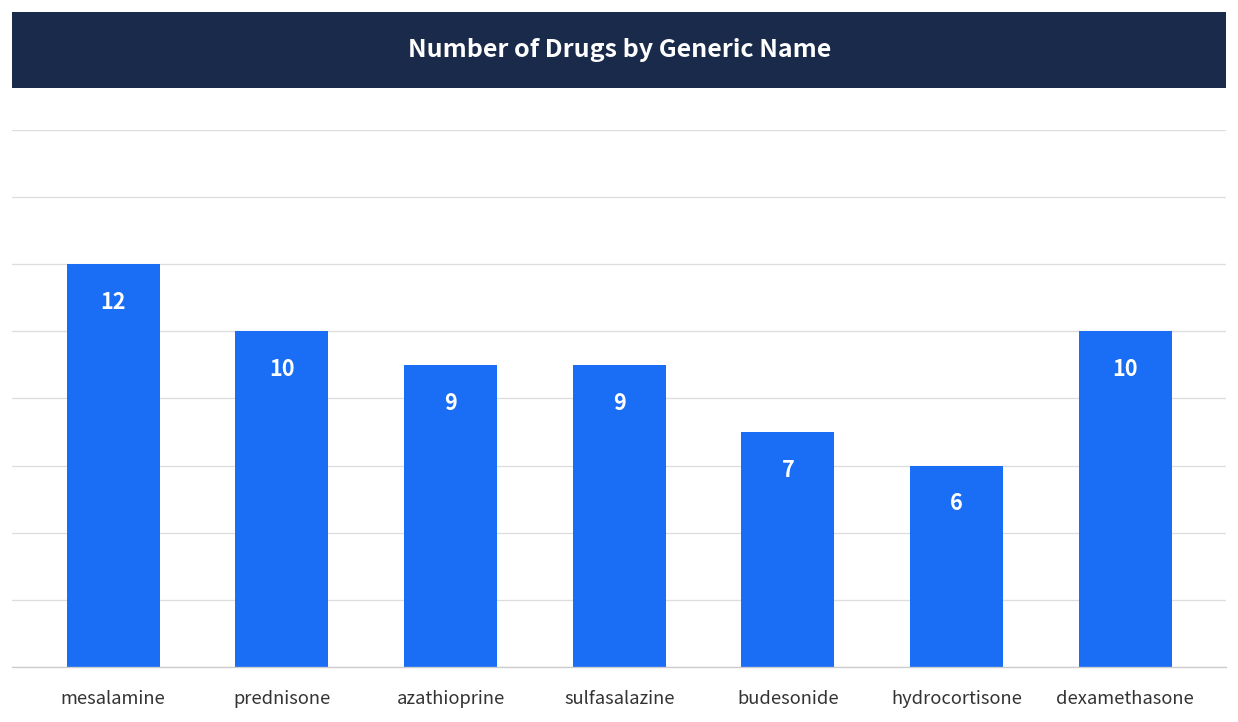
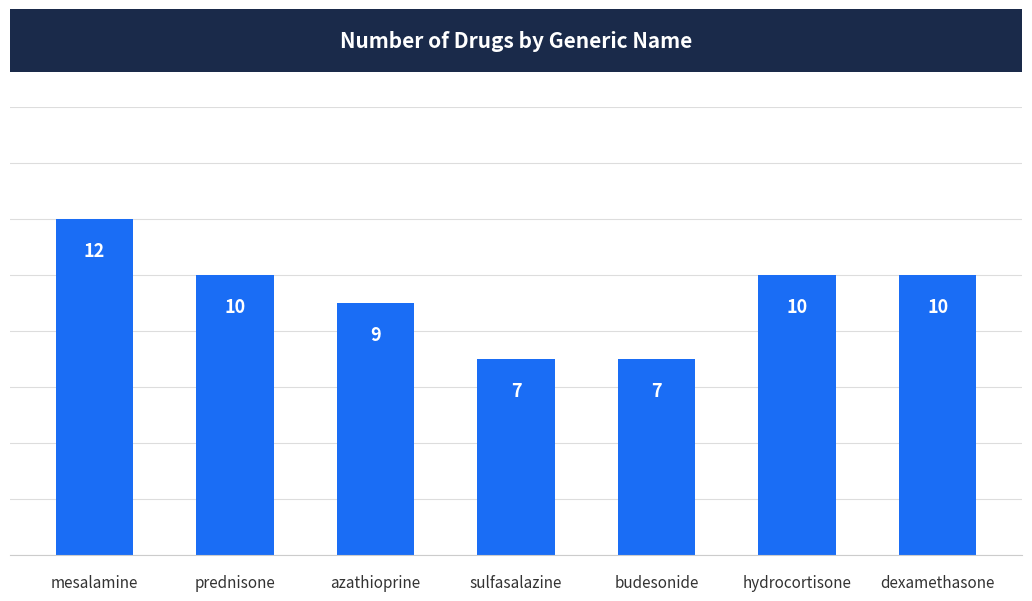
  {
    "mesalamine": 12,
    "prednisone": 10,
    "azathioprine": 9,
-   "sulfasalazine": 9,
+   "sulfasalazine": 7,
    "budesonide": 7,
-   "hydrocortisone": 6,
+   "hydrocortisone": 10,
    "dexamethasone": 10
  }
